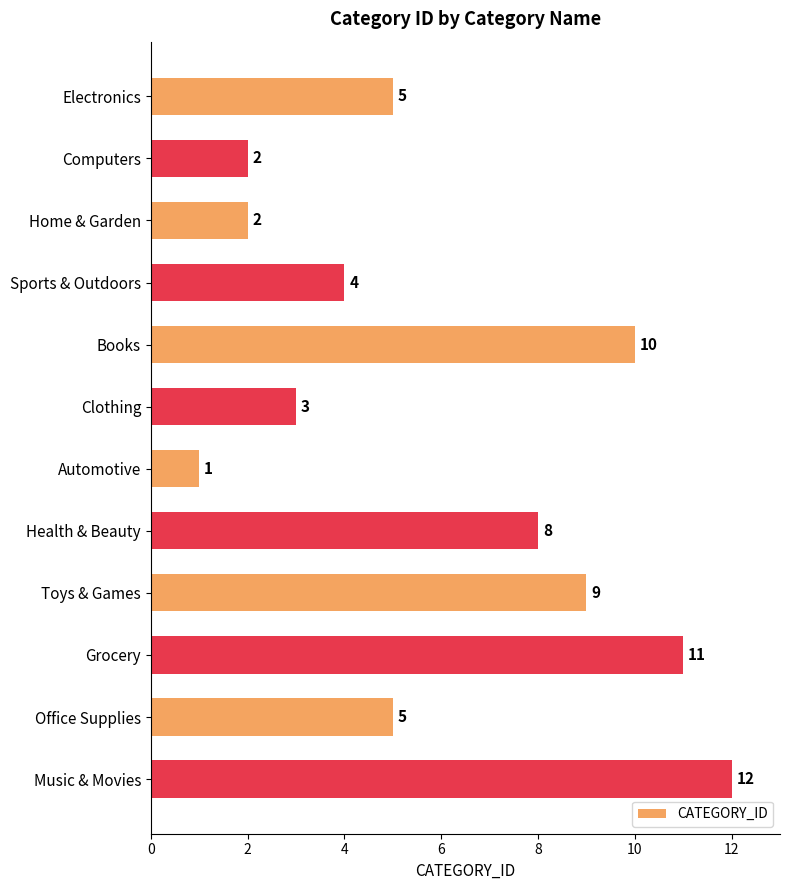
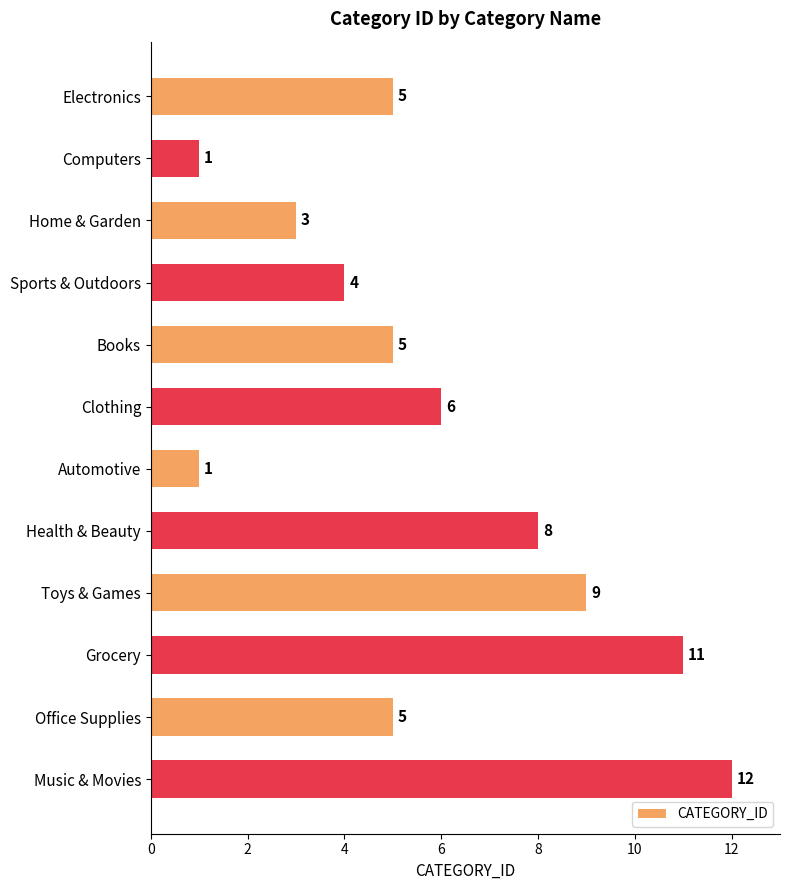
  {
    "Electronics": 5,
-   "Computers": 2,
-   "Home & Garden": 2,
+   "Computers": 1,
+   "Home & Garden": 3,
    "Sports & Outdoors": 4,
-   "Books": 10,
-   "Clothing": 3,
+   "Books": 5,
+   "Clothing": 6,
    "Automotive": 1,
    "Health & Beauty": 8,
    "Toys & Games": 9,
    "Grocery": 11,
    "Office Supplies": 5,
    "Music & Movies": 12
  }
